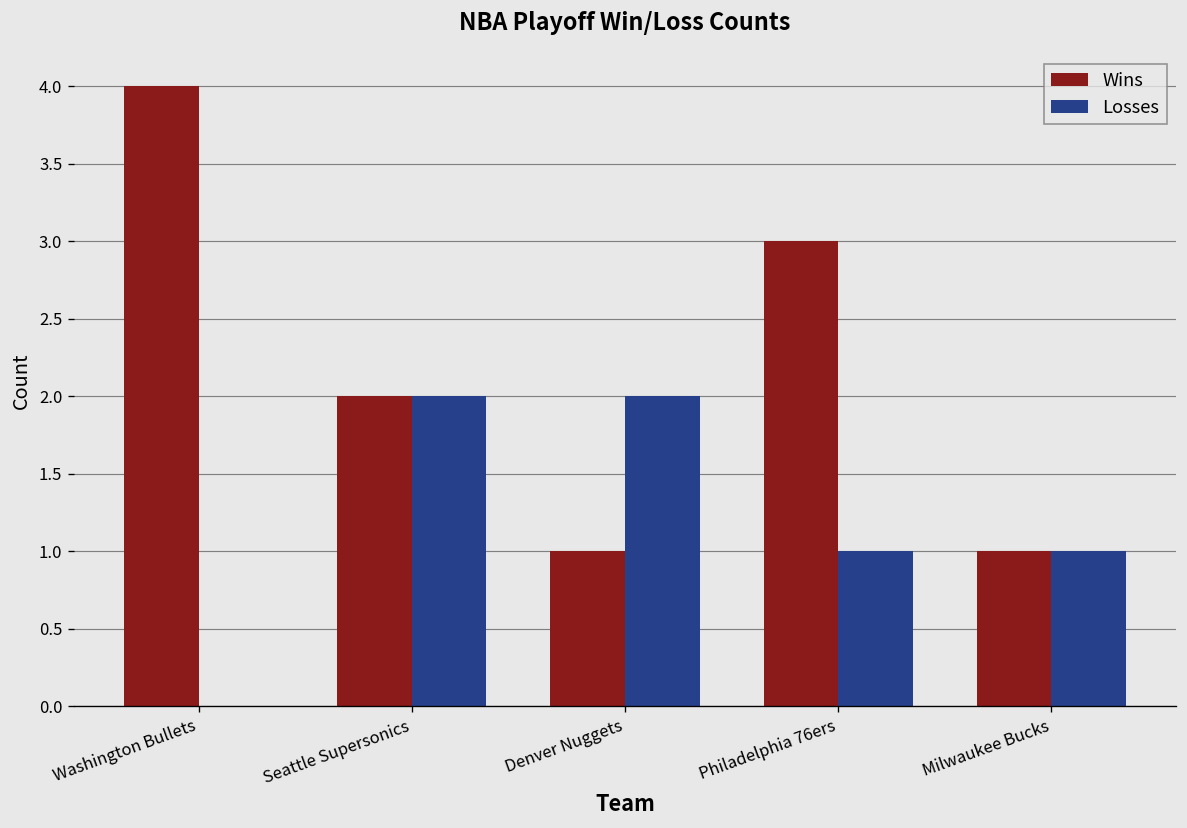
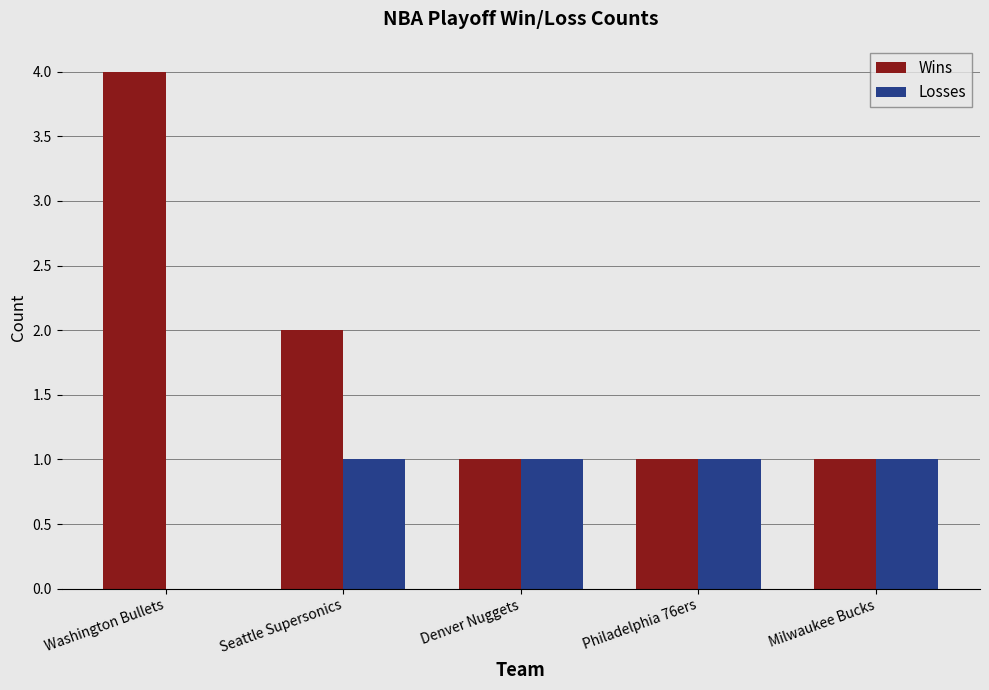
  {
    "Wins": {
      "Washington Bullets": 4,
      "Seattle Supersonics": 2,
      "Denver Nuggets": 1,
-     "Philadelphia 76ers": 3,
+     "Philadelphia 76ers": 1,
      "Milwaukee Bucks": 1
    },
    "Losses": {
      "Washington Bullets": 0,
-     "Seattle Supersonics": 2,
-     "Denver Nuggets": 2,
+     "Seattle Supersonics": 1,
+     "Denver Nuggets": 1,
      "Philadelphia 76ers": 1,
      "Milwaukee Bucks": 1
    }
  }
